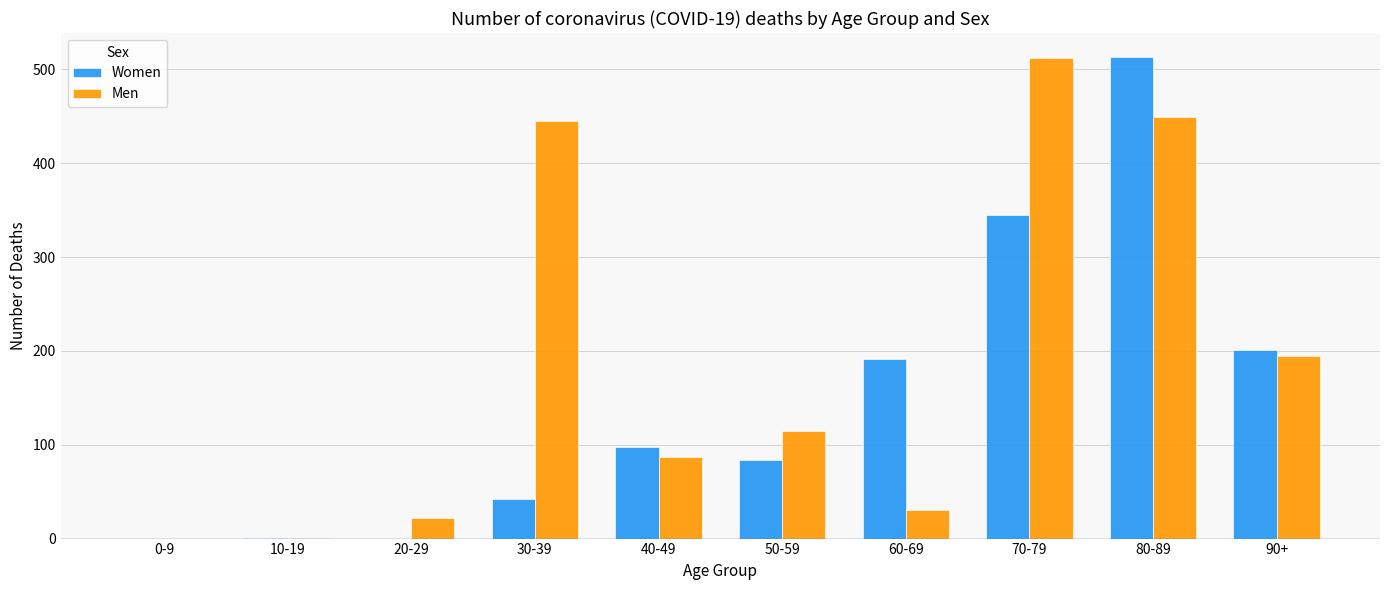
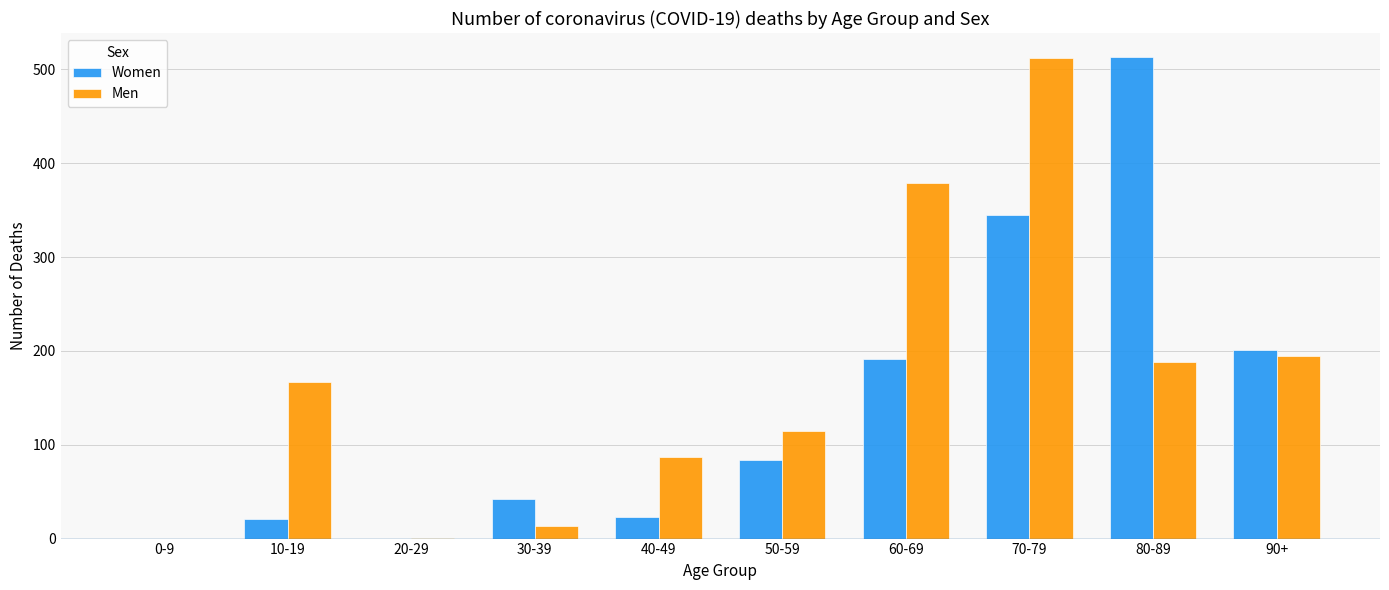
  {
    "Women": {
      "0-9": 0,
-     "10-19": 0,
+     "10-19": 20,
      "20-29": 0,
      "30-39": 40,
-     "40-49": 100,
+     "40-49": 20,
      "50-59": 80,
      "60-69": 190,
      "70-79": 350,
      "80-89": 510,
      "90+": 200
    },
    "Men": {
      "0-9": 0,
-     "10-19": 0,
-     "20-29": 20,
-     "30-39": 450,
+     "10-19": 170,
+     "20-29": 0,
+     "30-39": 10,
      "40-49": 90,
      "50-59": 120,
-     "60-69": 30,
+     "60-69": 380,
      "70-79": 510,
-     "80-89": 450,
+     "80-89": 190,
      "90+": 200
    }
  }
